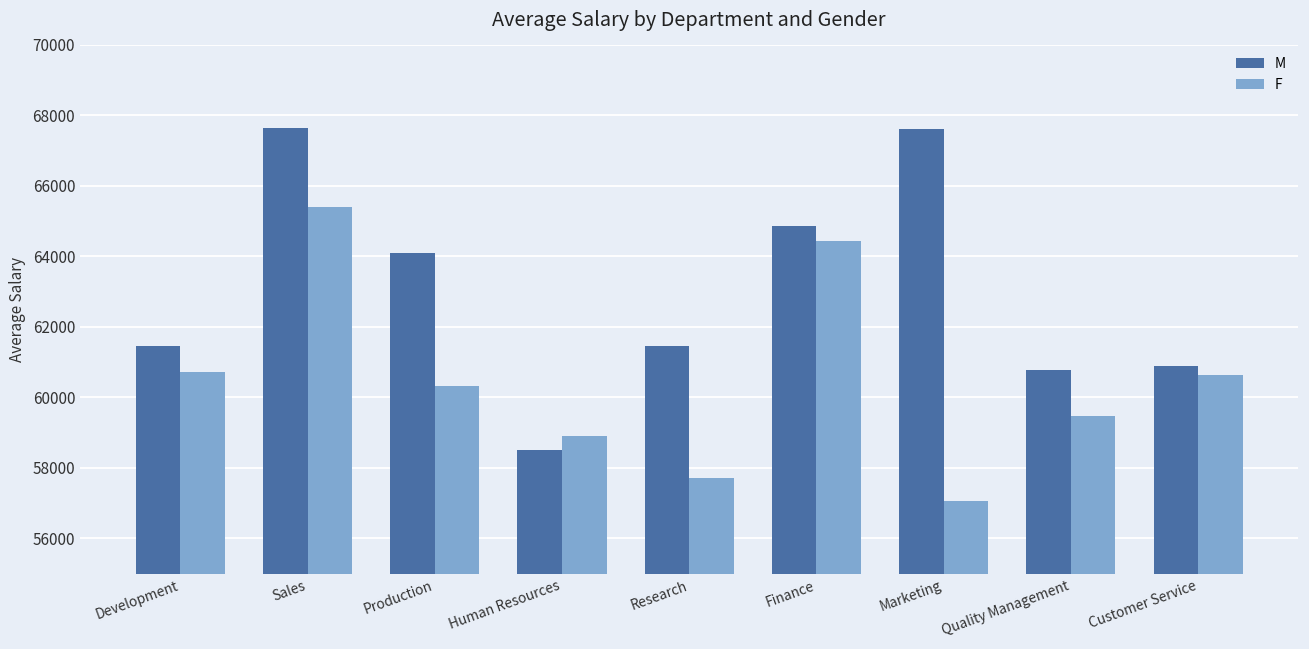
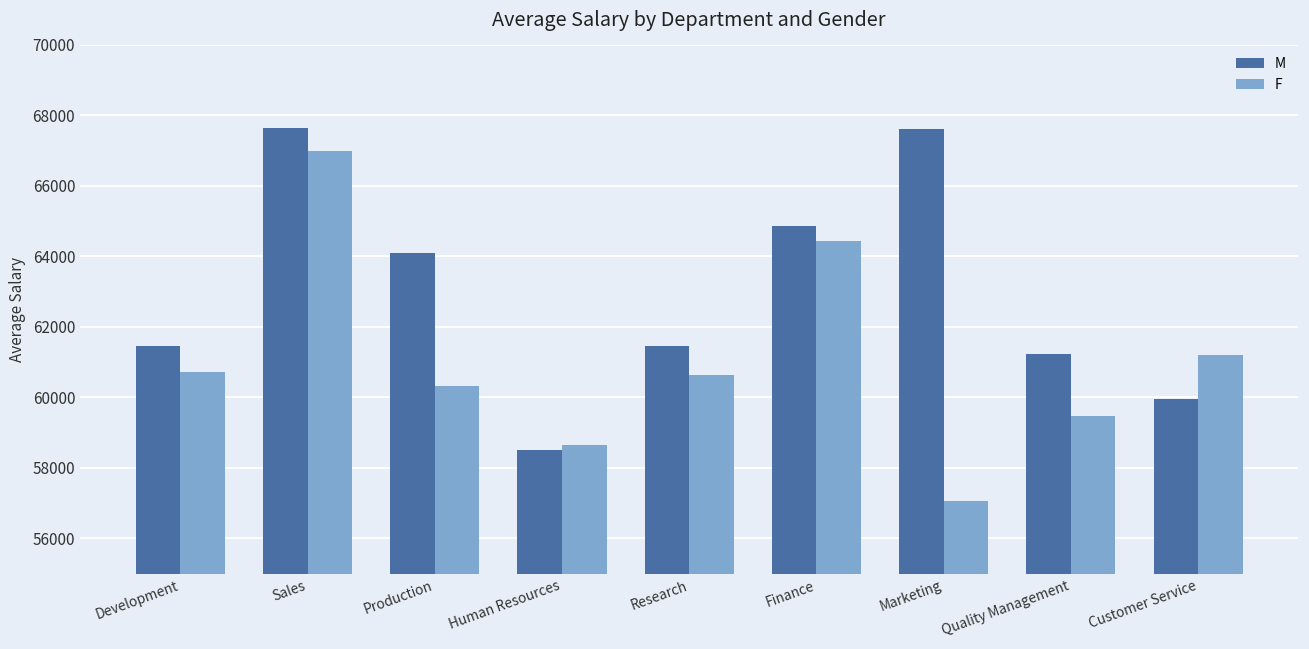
  {
    "M": {
      "Development": 61500,
      "Sales": 67600,
      "Production": 64100,
      "Human Resources": 58500,
      "Research": 61500,
      "Finance": 64900,
      "Marketing": 67600,
-     "Quality Management": 60800,
-     "Customer Service": 60900
+     "Quality Management": 61200,
+     "Customer Service": 60000
    },
    "F": {
      "Development": 60700,
-     "Sales": 65400,
+     "Sales": 67000,
      "Production": 60300,
-     "Human Resources": 58900,
-     "Research": 57700,
+     "Human Resources": 58600,
+     "Research": 60600,
      "Finance": 64400,
      "Marketing": 57100,
      "Quality Management": 59500,
-     "Customer Service": 60600
+     "Customer Service": 61200
    }
  }
